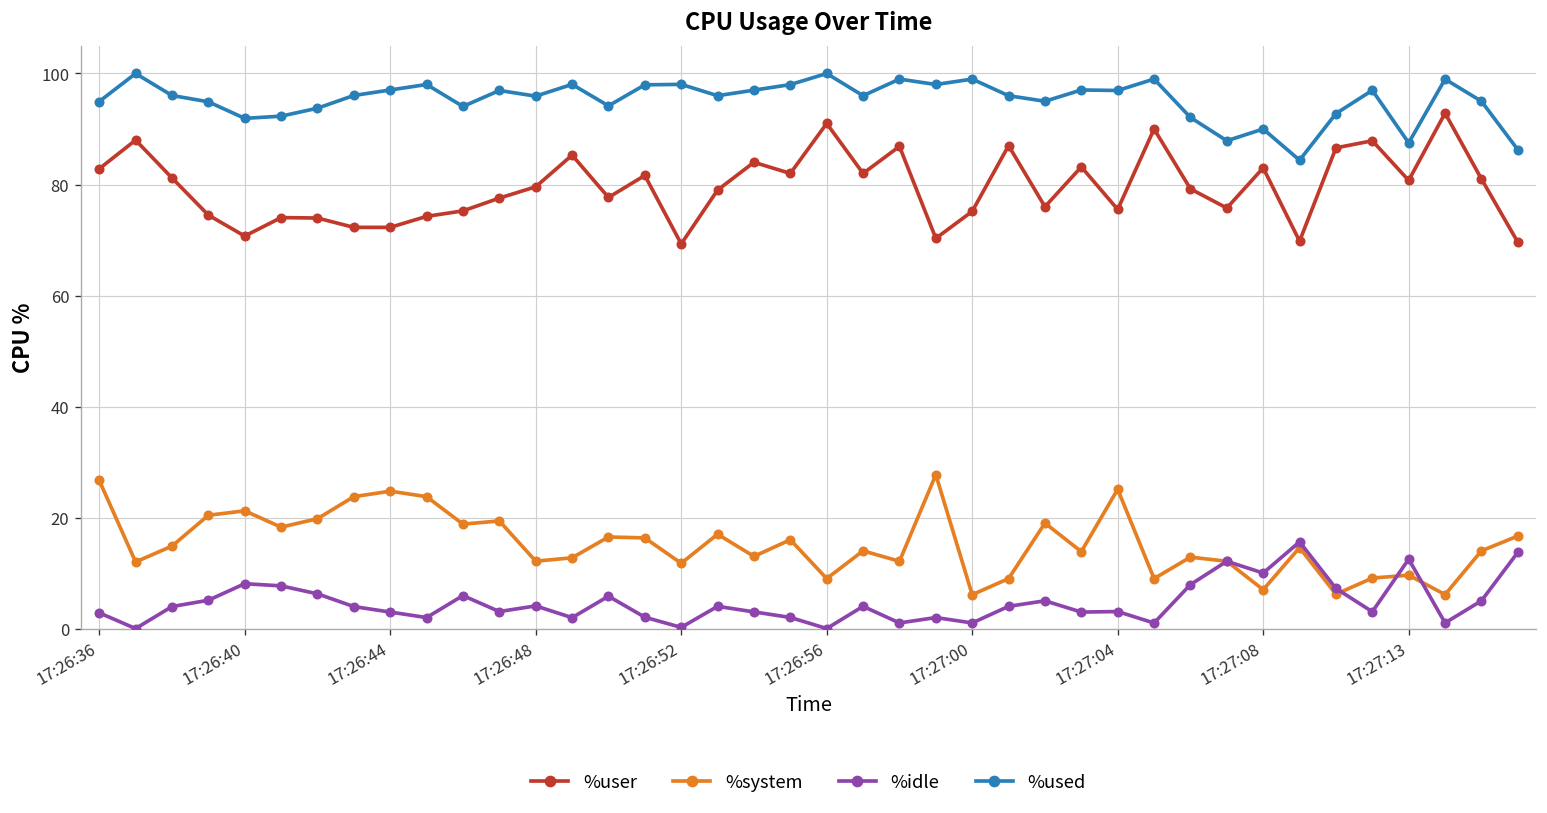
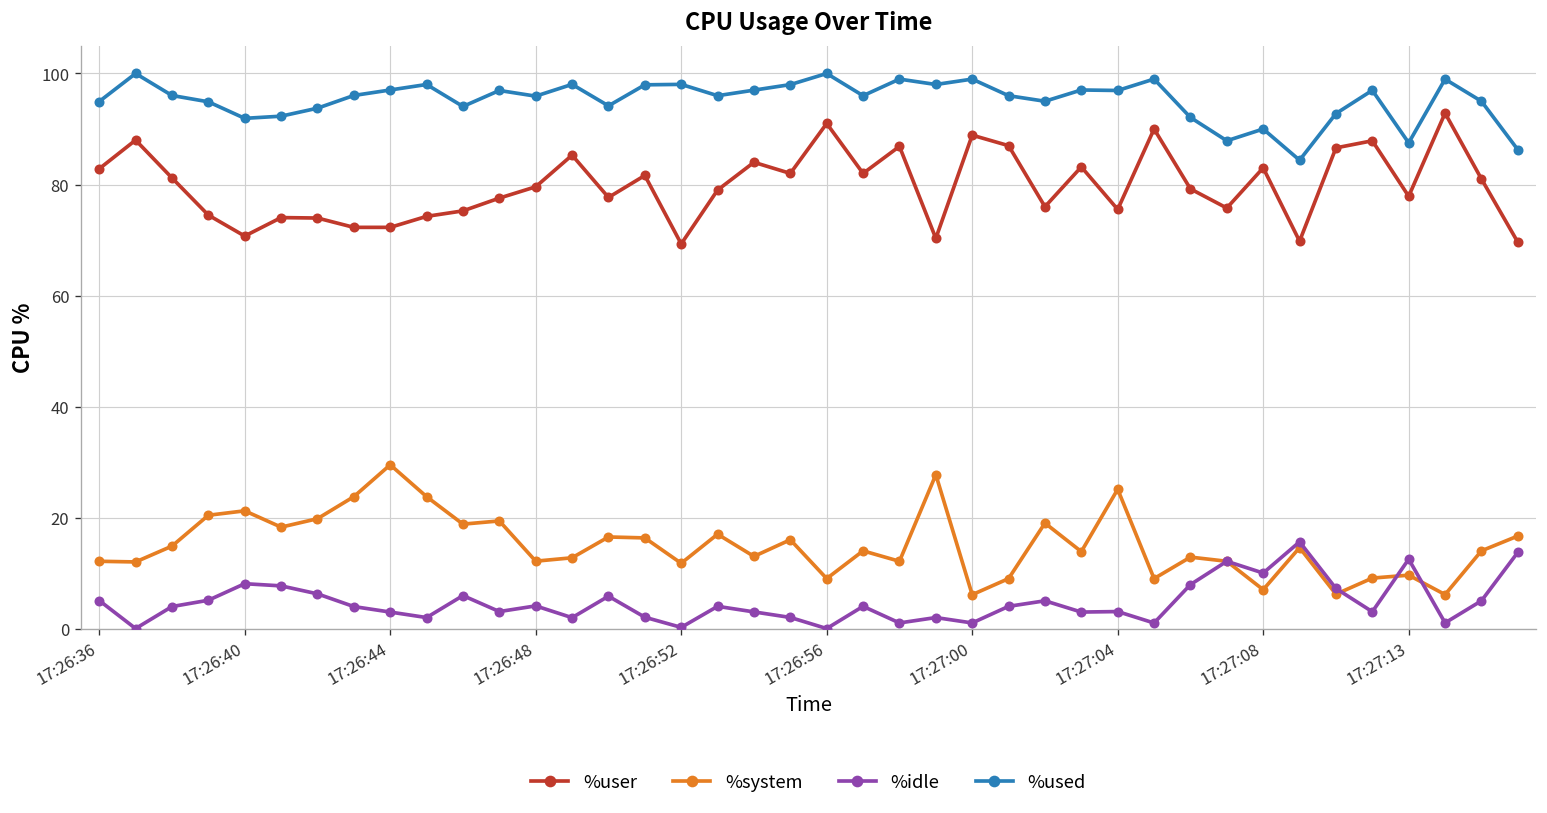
  {
    "%user": {
      "17:26:36": 83,
      "17:26:40": 71,
      "17:26:44": 72,
      "17:26:48": 80,
      "17:26:52": 69,
      "17:26:56": 91,
-     "17:27:00": 75,
+     "17:27:00": 89,
      "17:27:04": 76,
      "17:27:08": 83,
-     "17:27:13": 81
+     "17:27:13": 78
    },
    "%system": {
-     "17:26:36": 27,
+     "17:26:36": 12,
      "17:26:40": 21,
-     "17:26:44": 25,
+     "17:26:44": 30,
      "17:26:48": 12,
      "17:26:52": 12,
      "17:26:56": 9,
      "17:27:00": 6,
      "17:27:04": 25,
      "17:27:08": 7,
      "17:27:13": 10
    },
    "%idle": {
-     "17:26:36": 3,
+     "17:26:36": 5,
      "17:26:40": 8,
      "17:26:44": 3,
      "17:26:48": 4,
      "17:26:52": 0,
      "17:26:56": 0,
      "17:27:00": 1,
      "17:27:04": 3,
      "17:27:08": 10,
      "17:27:13": 13
    },
    "%used": {
      "17:26:36": 95,
      "17:26:40": 92,
      "17:26:44": 97,
      "17:26:48": 96,
      "17:26:52": 98,
      "17:26:56": 100,
      "17:27:00": 99,
      "17:27:04": 97,
      "17:27:08": 90,
      "17:27:13": 88
    }
  }
